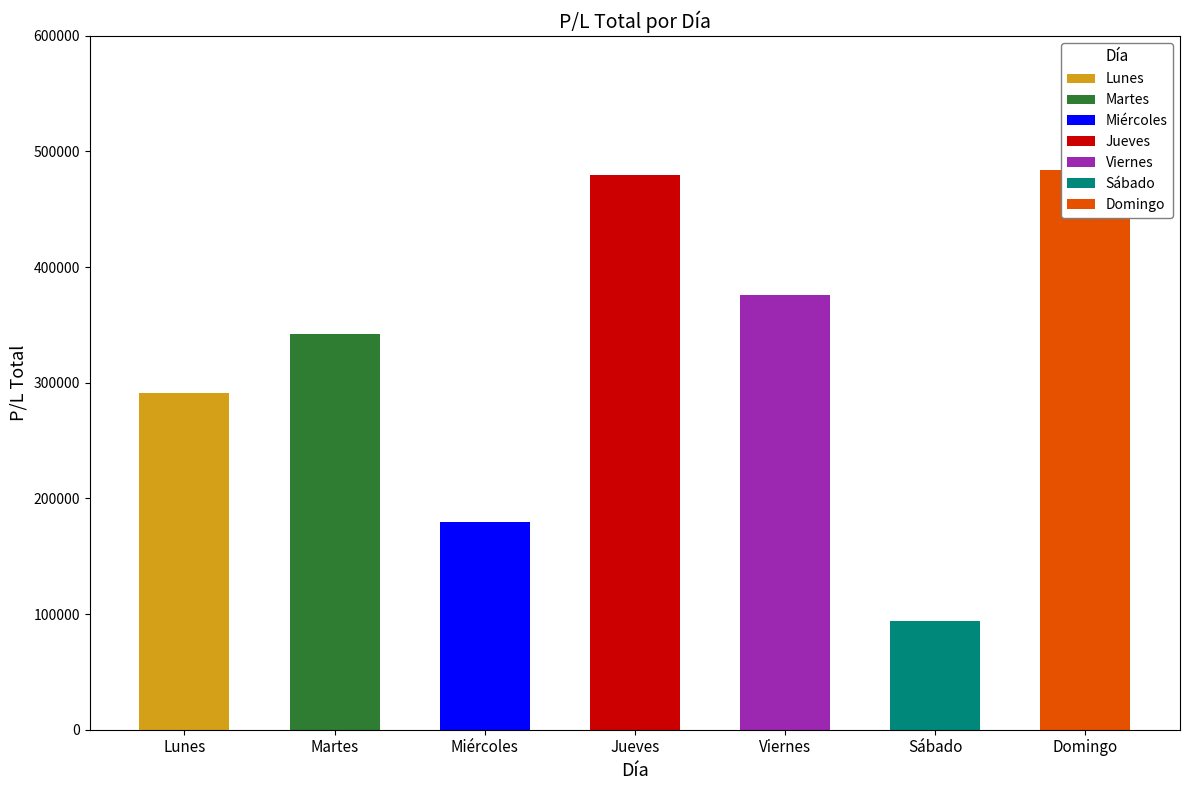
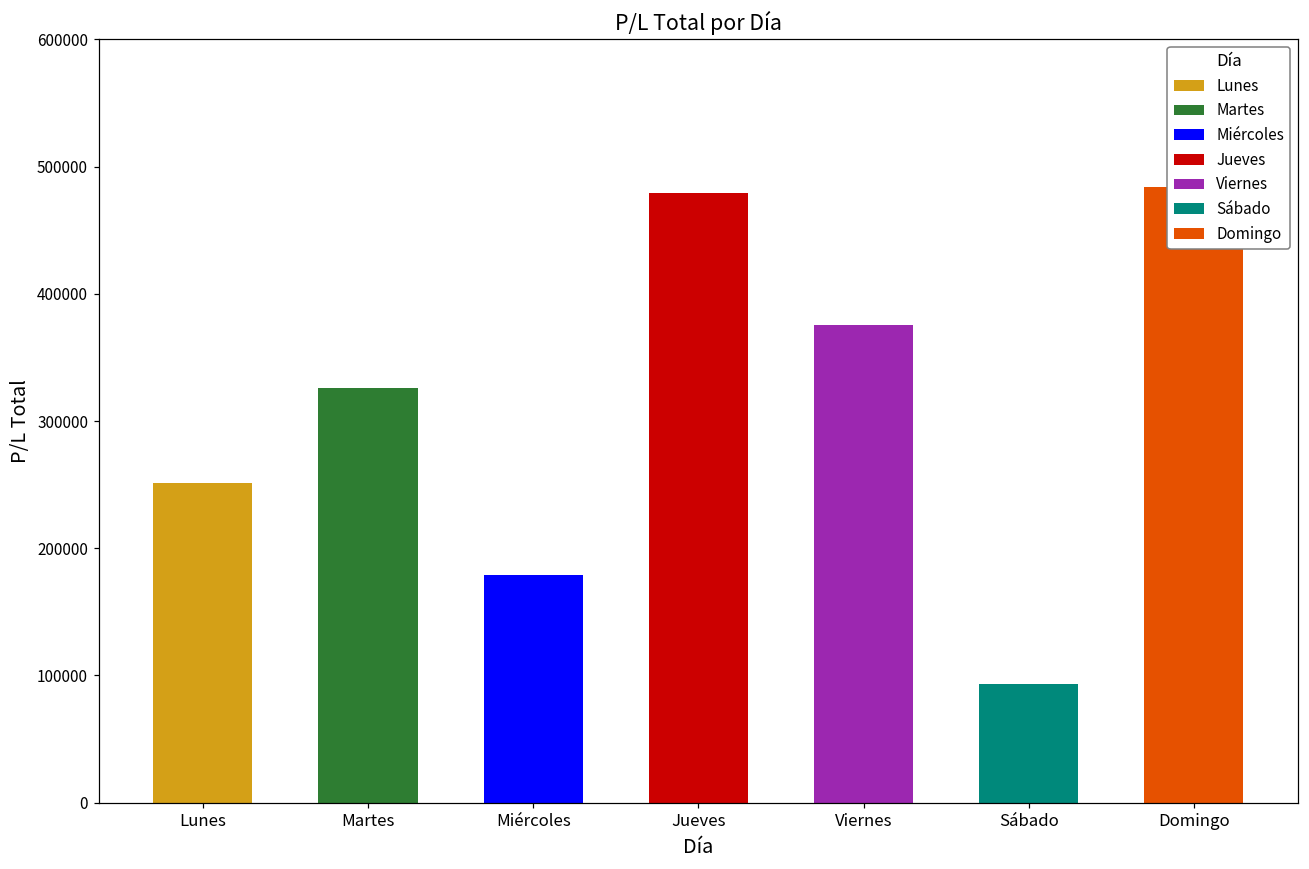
  {
-   "Lunes": 291000,
-   "Martes": 342000,
+   "Lunes": 251000,
+   "Martes": 326000,
    "Miércoles": 179000,
    "Jueves": 479000,
    "Viernes": 376000,
    "Sábado": 94000
  }
